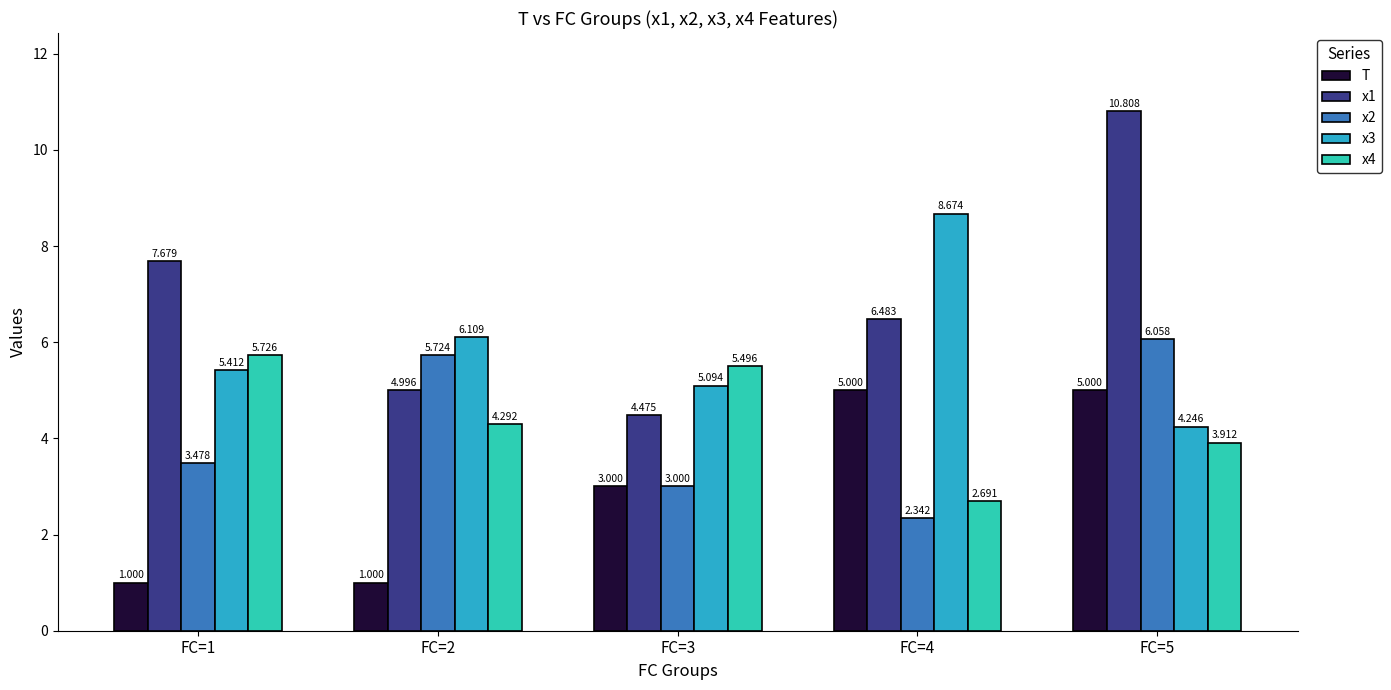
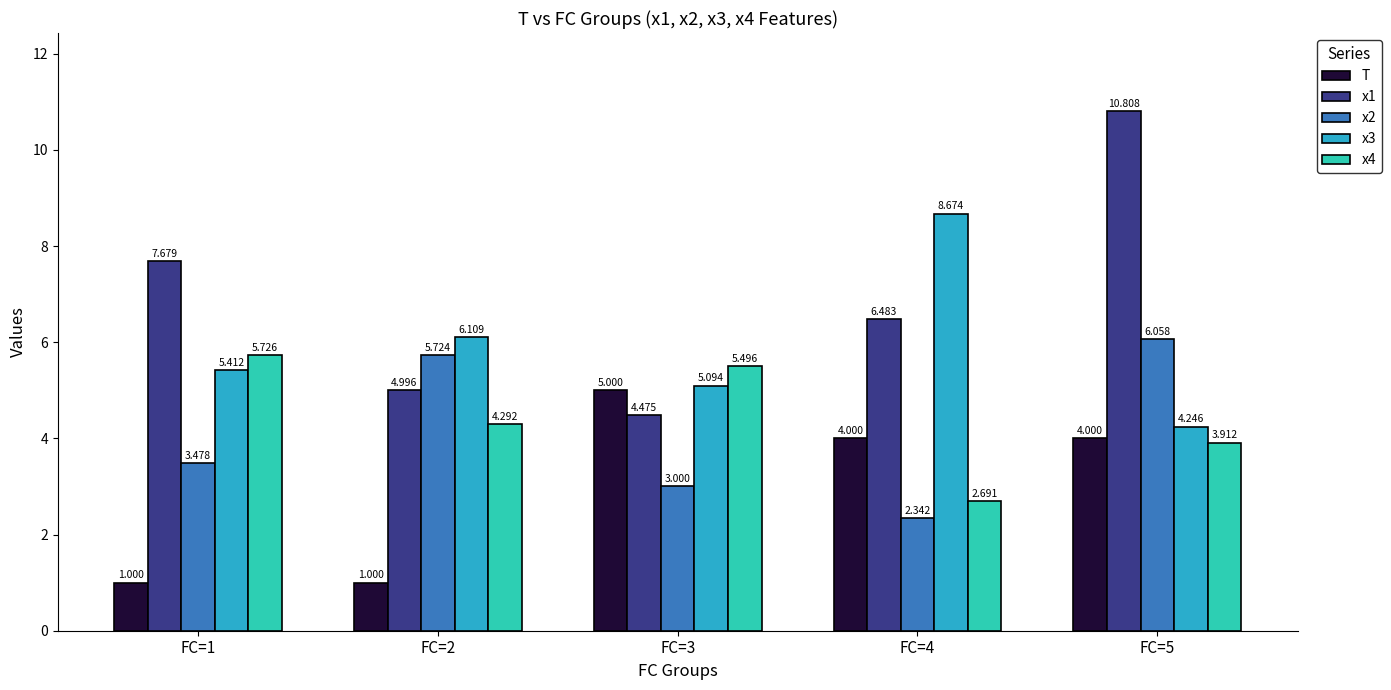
  {
    "T": {
      "FC=1": 1.000,
      "FC=2": 1.000,
-     "FC=3": 3.000,
-     "FC=4": 5.000,
-     "FC=5": 5.000
+     "FC=3": 5.000,
+     "FC=4": 4.000,
+     "FC=5": 4.000
    },
    "x1": {
      "FC=1": 7.679,
      "FC=2": 4.996,
      "FC=3": 4.475,
      "FC=4": 6.483,
      "FC=5": 10.808
    }
  }
